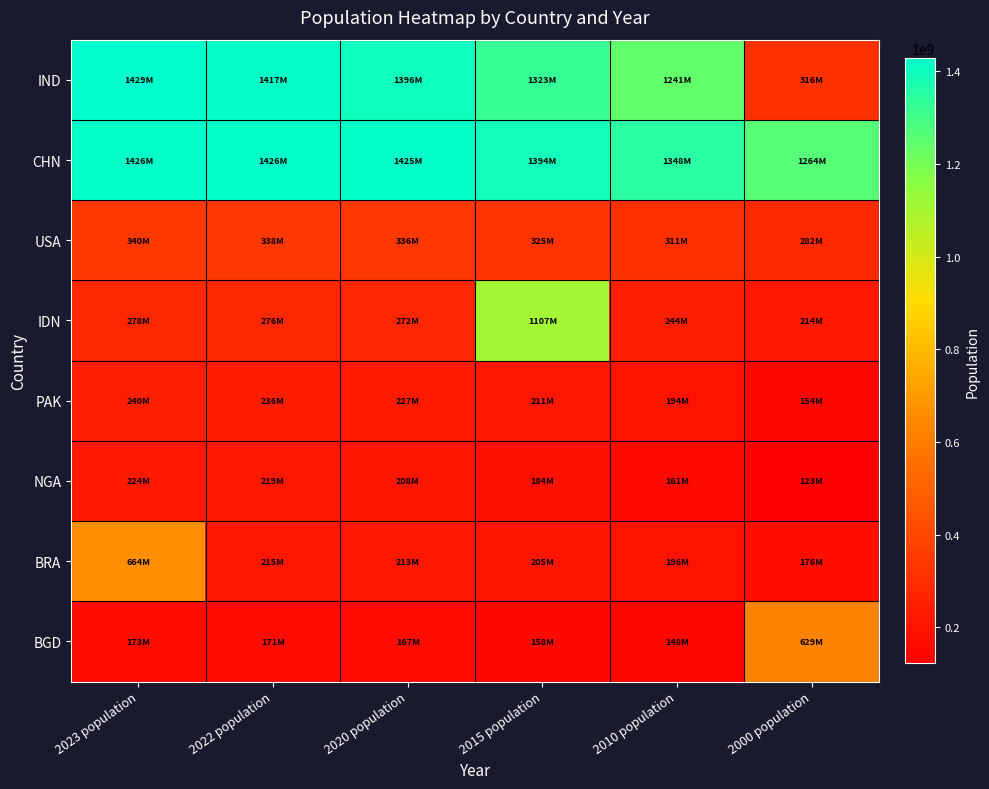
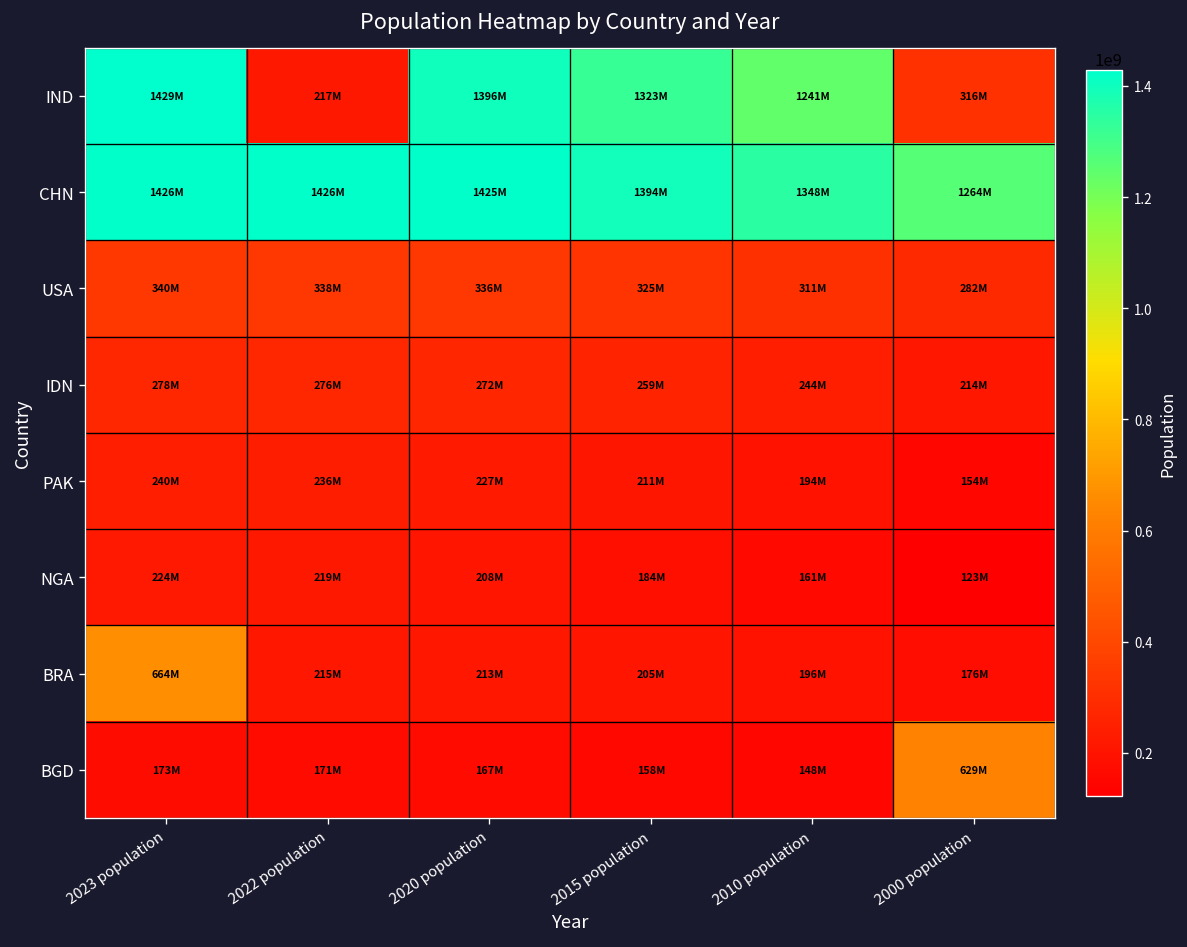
  {
    "IND": {
      "2023 population": "1429M",
-     "2022 population": "1417M",
+     "2022 population": "217M",
      "2020 population": "1396M",
      "2015 population": "1323M",
      "2010 population": "1241M",
      "2000 population": "316M"
    },
    "CHN": {
      "2023 population": "1426M",
      "2022 population": "1426M",
      "2020 population": "1425M",
      "2015 population": "1394M",
      "2010 population": "1348M",
      "2000 population": "1264M"
    },
    "USA": {
      "2023 population": "340M",
      "2022 population": "338M",
      "2020 population": "336M",
      "2015 population": "325M",
      "2010 population": "311M",
      "2000 population": "282M"
    },
    "IDN": {
      "2023 population": "278M",
      "2022 population": "276M",
      "2020 population": "272M",
-     "2015 population": "1107M",
+     "2015 population": "259M",
      "2010 population": "244M",
      "2000 population": "214M"
    },
    "PAK": {
      "2023 population": "240M",
      "2022 population": "236M",
      "2020 population": "227M",
      "2015 population": "211M",
      "2010 population": "194M",
      "2000 population": "154M"
    },
    "NGA": {
      "2023 population": "224M",
      "2022 population": "219M",
      "2020 population": "208M",
      "2015 population": "184M",
      "2010 population": "161M",
      "2000 population": "123M"
    },
    "BRA": {
      "2023 population": "664M",
      "2022 population": "215M",
      "2020 population": "213M",
      "2015 population": "205M",
      "2010 population": "196M",
      "2000 population": "176M"
    },
    "BGD": {
      "2023 population": "173M",
      "2022 population": "171M",
      "2020 population": "167M",
      "2015 population": "158M",
      "2010 population": "148M",
      "2000 population": "629M"
    }
  }
